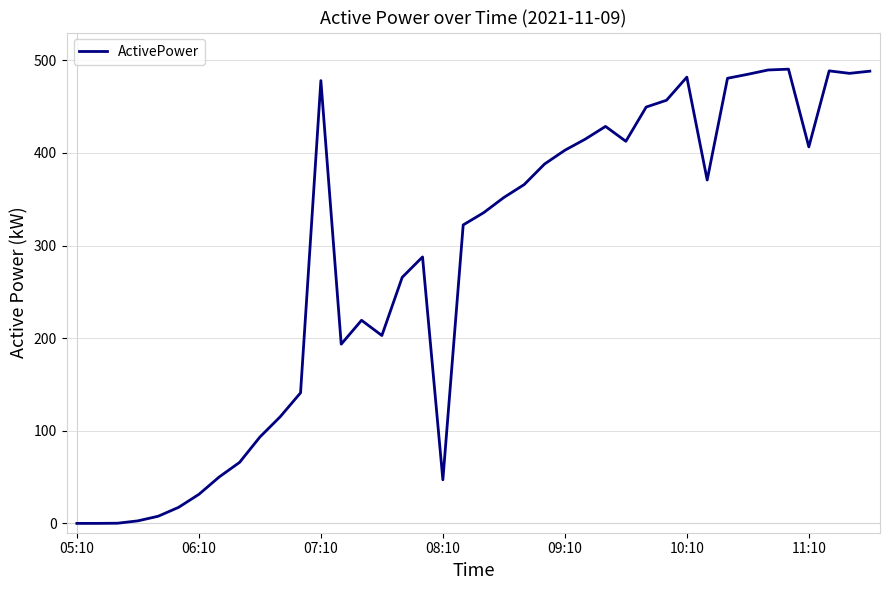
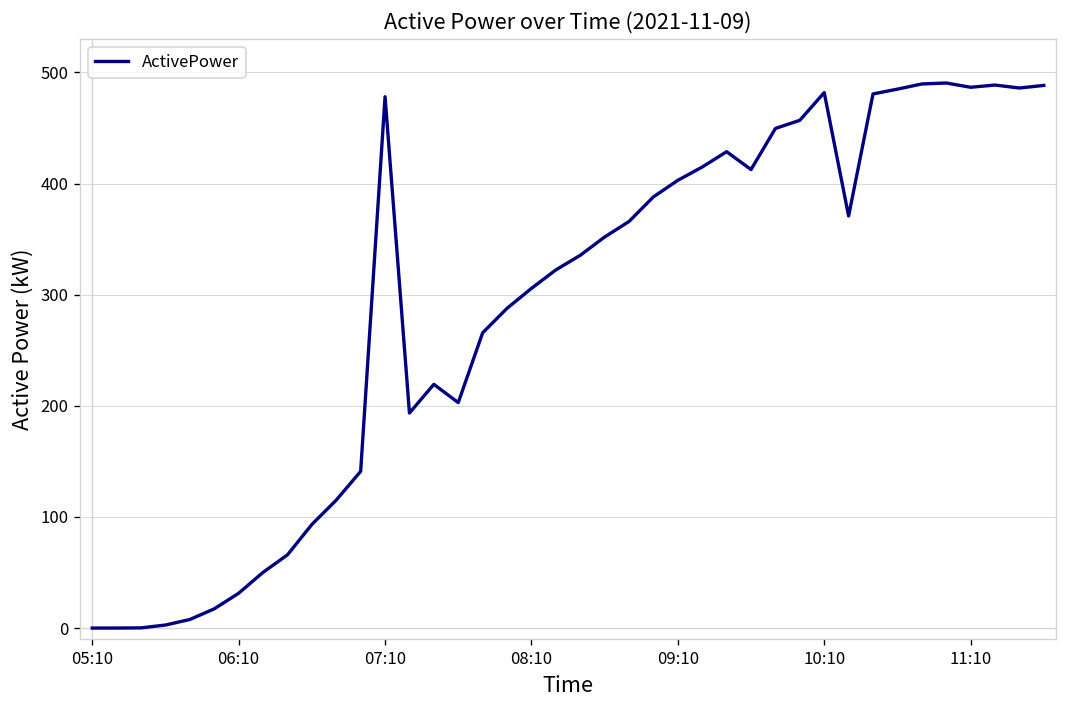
  {
    "05:10": 0,
    "06:10": 30,
    "07:10": 480,
-   "08:10": 50,
+   "08:10": 310,
    "09:10": 400,
    "10:10": 480,
-   "11:10": 410
+   "11:10": 490
  }
